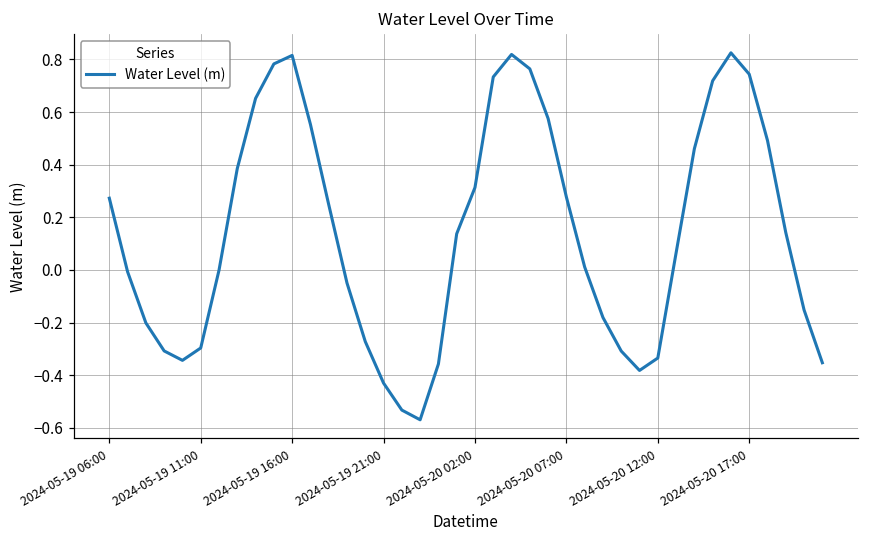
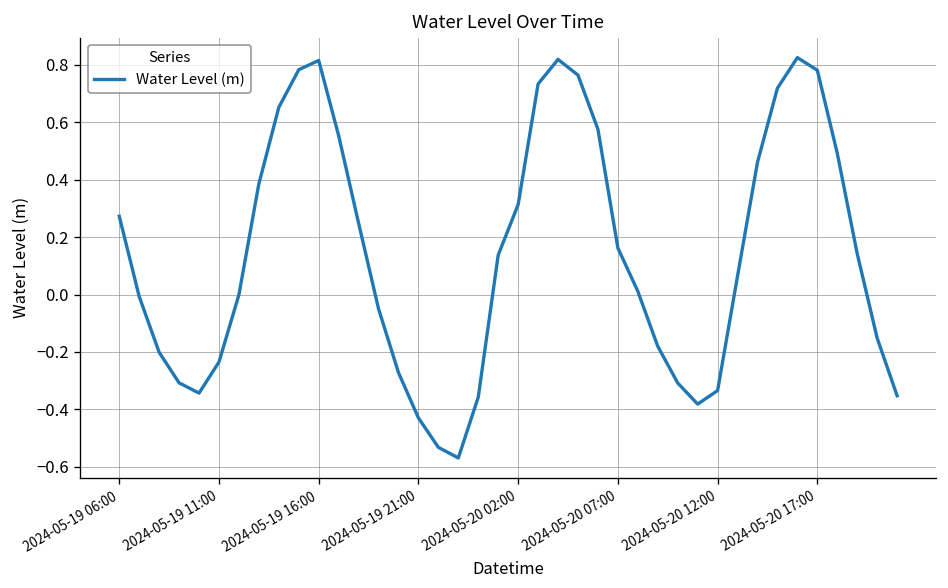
  {
    "2024-05-19 06:00": 0.27,
-   "2024-05-19 11:00": -0.30,
+   "2024-05-19 11:00": -0.24,
    "2024-05-19 16:00": 0.82,
    "2024-05-19 21:00": -0.43,
    "2024-05-20 02:00": 0.31,
-   "2024-05-20 07:00": 0.28,
+   "2024-05-20 07:00": 0.16,
    "2024-05-20 12:00": -0.33,
-   "2024-05-20 17:00": 0.74
+   "2024-05-20 17:00": 0.78
  }
